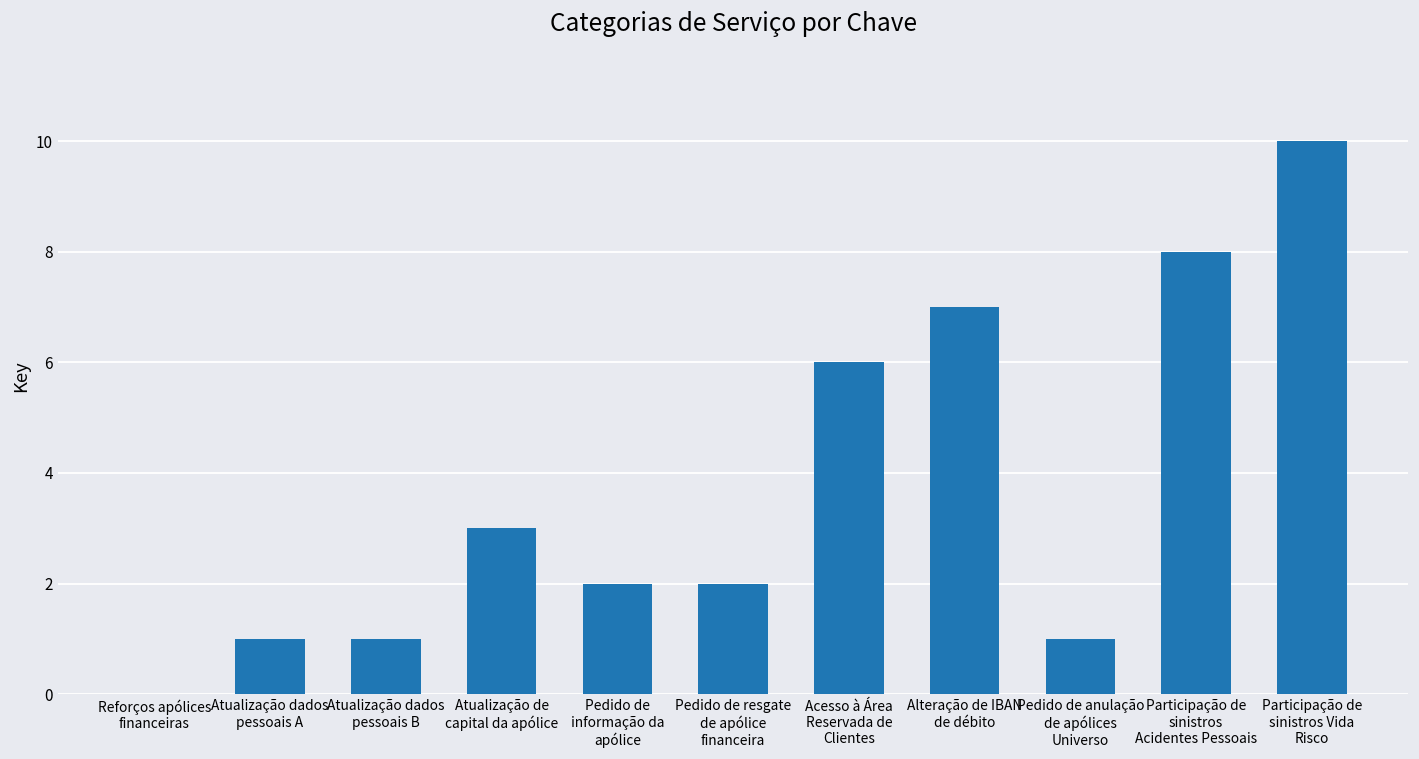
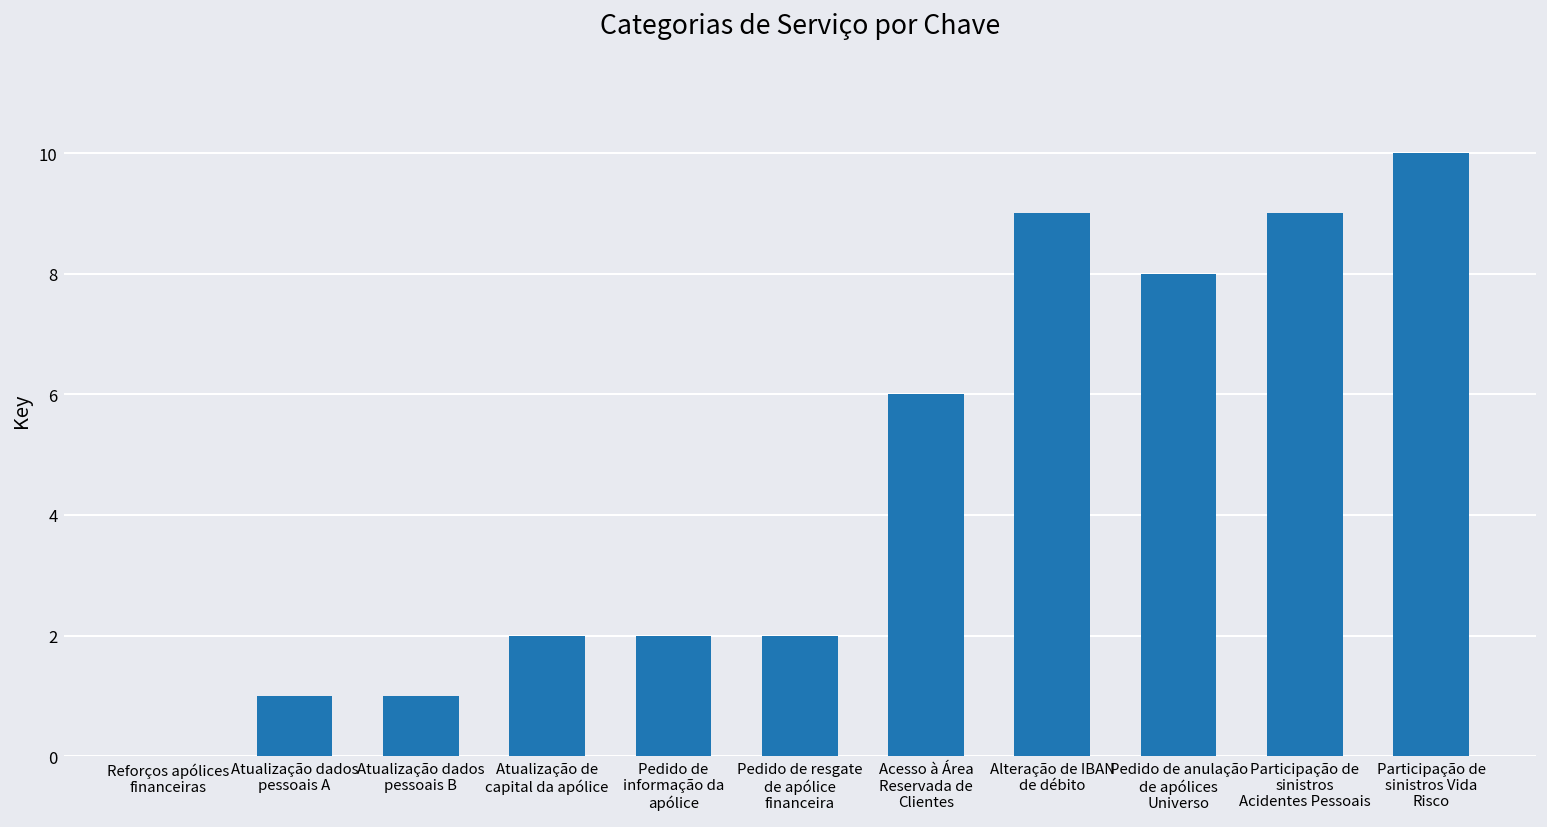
  {
    "Reforços apólices financeiras": 0,
    "Atualização dados pessoais A": 1,
    "Atualização dados pessoais B": 1,
-   "Atualização de capital da apólice": 3,
+   "Atualização de capital da apólice": 2,
    "Pedido de informação da apólice": 2,
    "Pedido de resgate de apólice financeira": 2,
    "Acesso à Área Reservada de Clientes": 6,
-   "Alteração de IBAN de débito": 7,
-   "Pedido de anulação de apólices Universo": 1,
-   "Participação de sinistros Acidentes Pessoais": 8,
+   "Alteração de IBAN de débito": 9,
+   "Pedido de anulação de apólices Universo": 8,
+   "Participação de sinistros Acidentes Pessoais": 9,
    "Participação de sinistros Vida Risco": 10
  }
